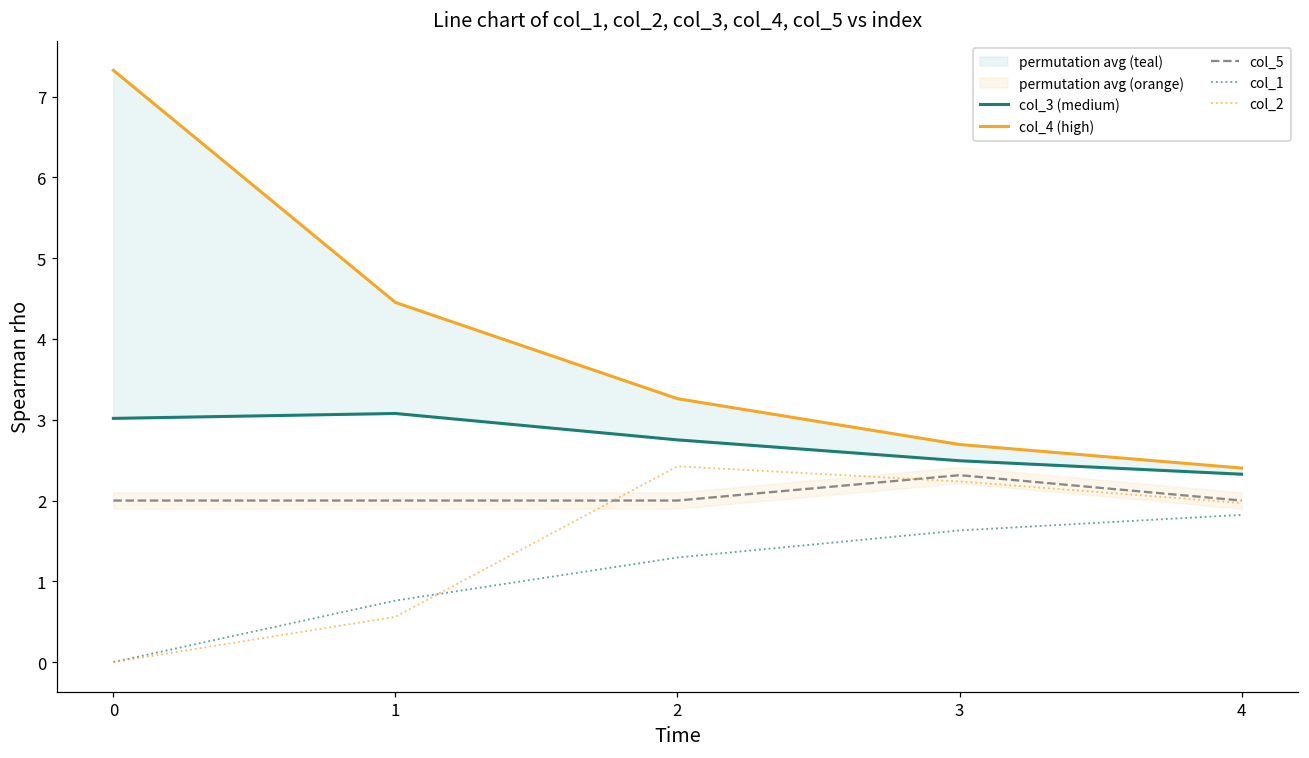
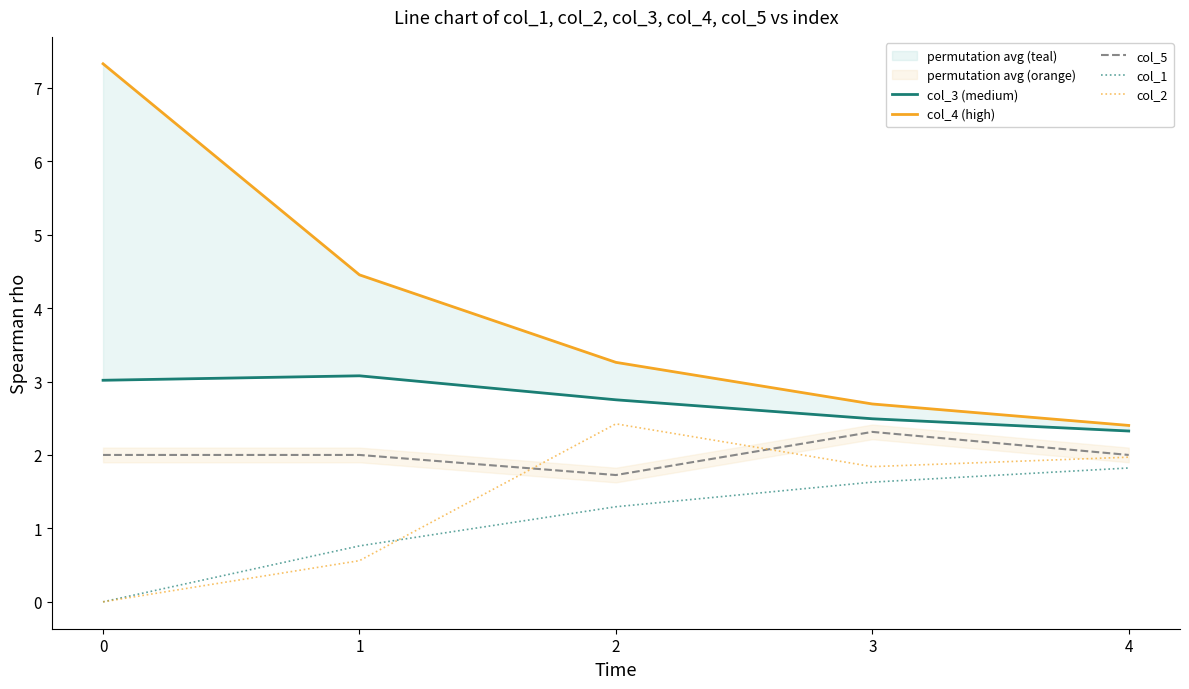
  {
    "col_5": {
      "0": 2.0,
      "1": 2.0,
-     "2": 2.0,
+     "2": 1.7,
      "3": 2.3
    },
    "col_2": {
      "1": 0.6,
      "2": 2.4,
-     "3": 2.2
+     "3": 1.8
    }
  }
